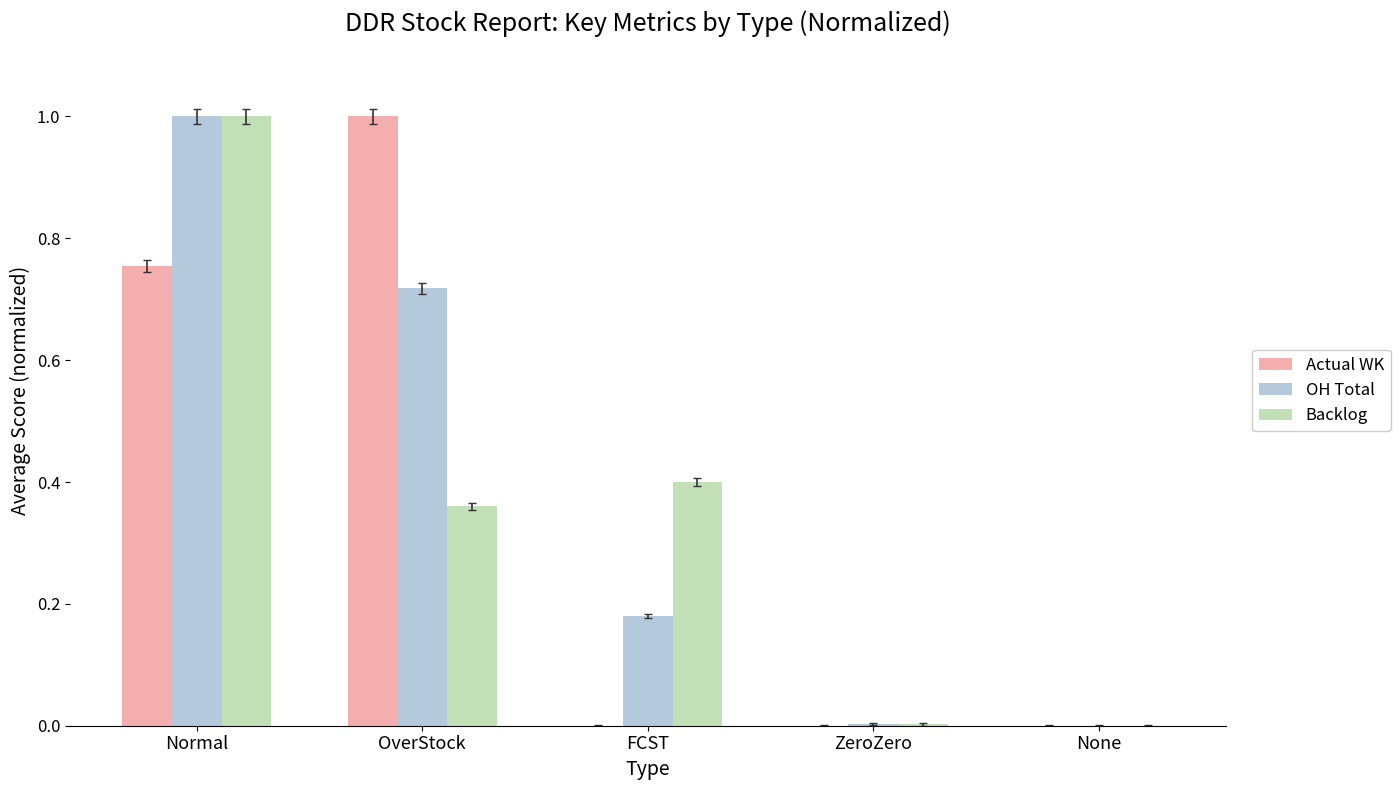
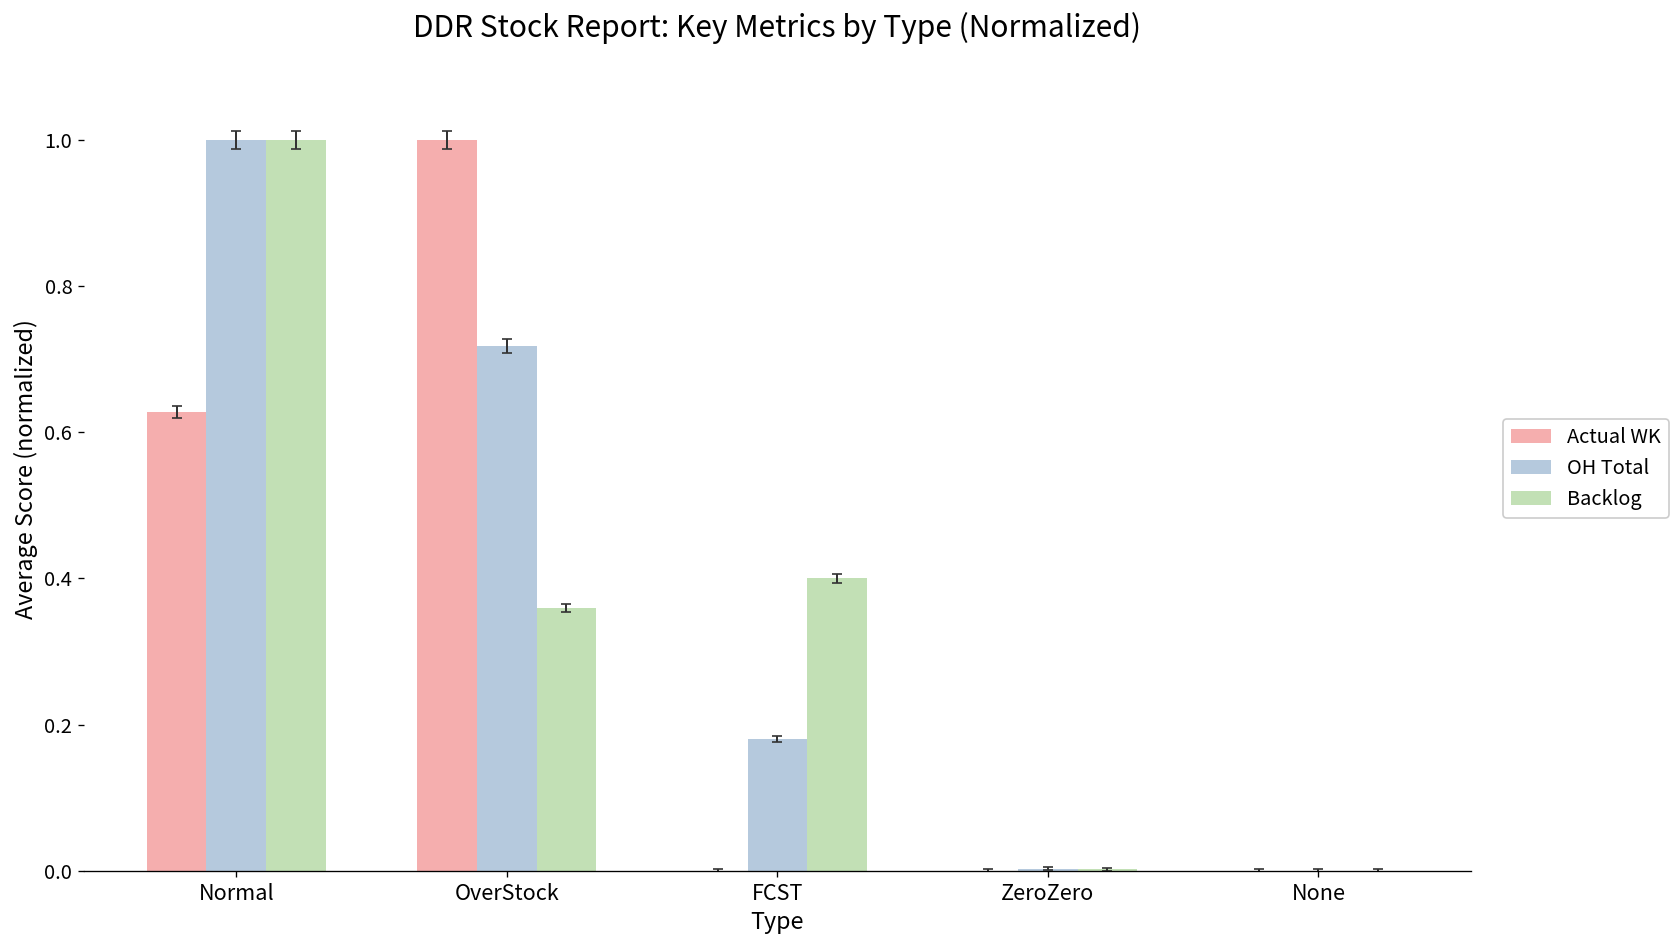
  {
    "Actual WK": {
-     "Normal": 0.75,
+     "Normal": 0.63,
      "OverStock": 1.00,
      "FCST": 0.00,
      "ZeroZero": 0.00,
      "None": 0.00
    }
  }
